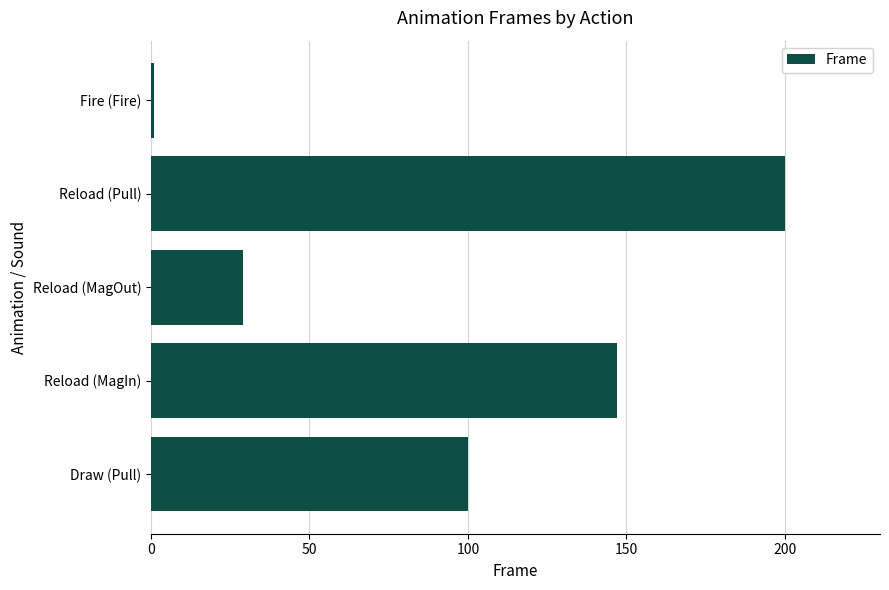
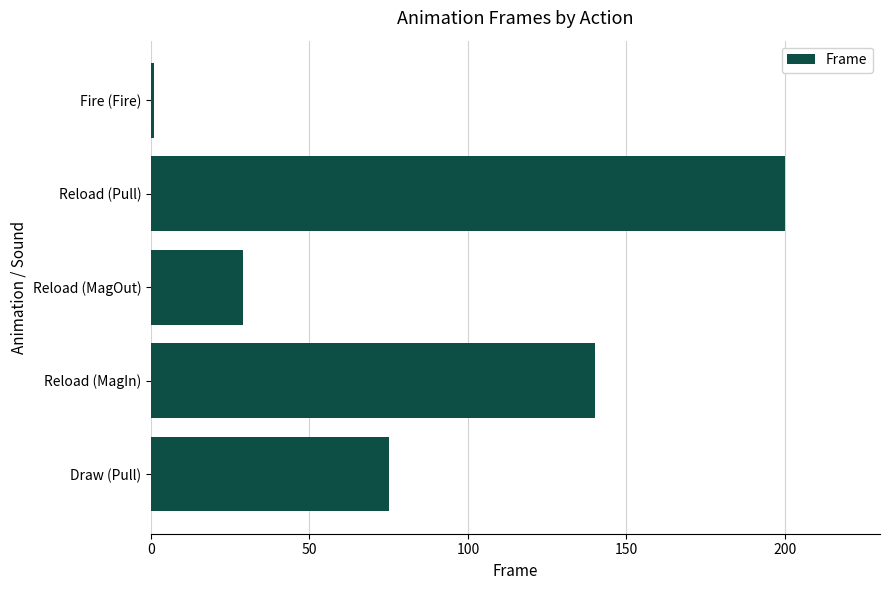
  {
    "Fire (Fire)": 1,
    "Reload (Pull)": 200,
    "Reload (MagOut)": 29,
-   "Reload (MagIn)": 147,
-   "Draw (Pull)": 100
+   "Reload (MagIn)": 140,
+   "Draw (Pull)": 75
  }
